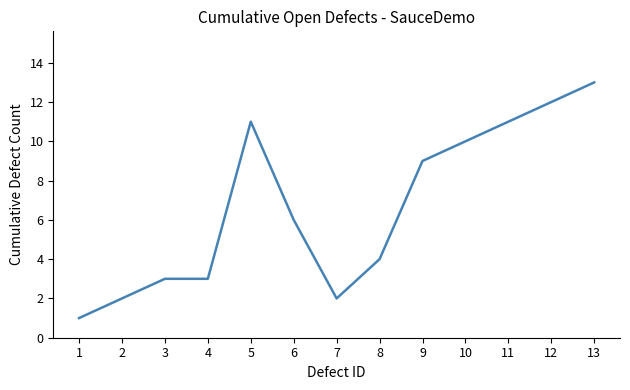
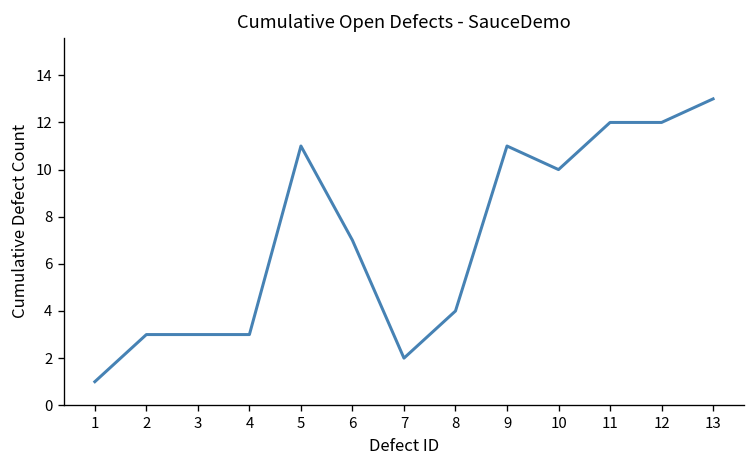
  {
    "1": 1,
-   "2": 2,
+   "2": 3,
    "3": 3,
    "4": 3,
    "5": 11,
-   "6": 6,
+   "6": 7,
    "7": 2,
    "8": 4,
-   "9": 9,
+   "9": 11,
    "10": 10,
-   "11": 11,
+   "11": 12,
    "12": 12,
    "13": 13
  }
